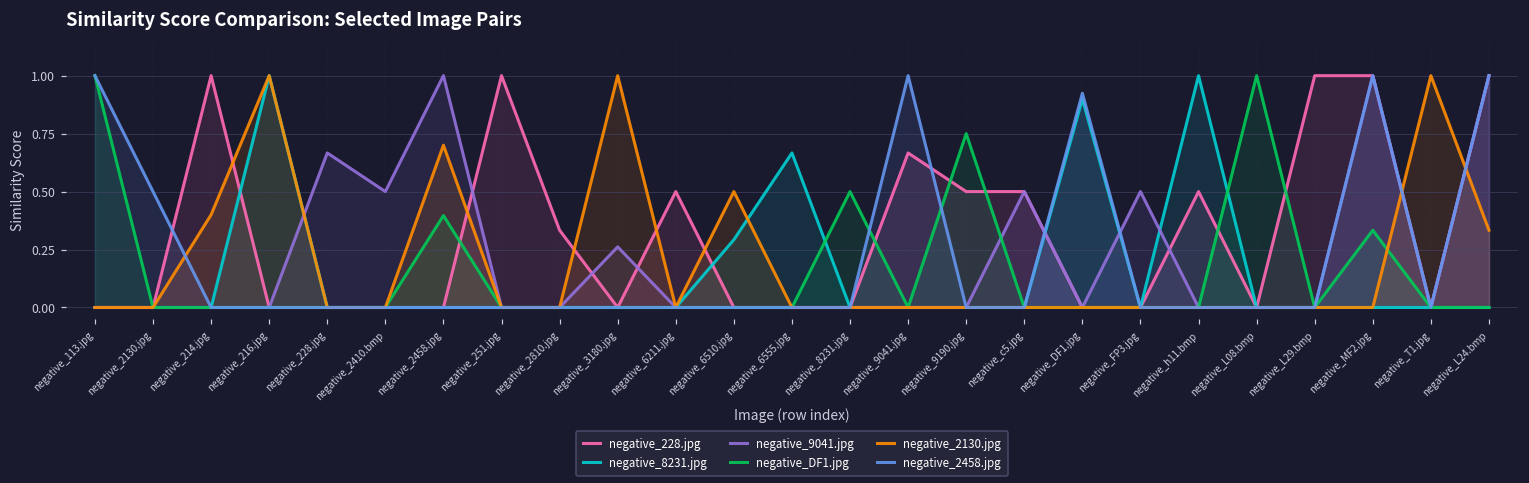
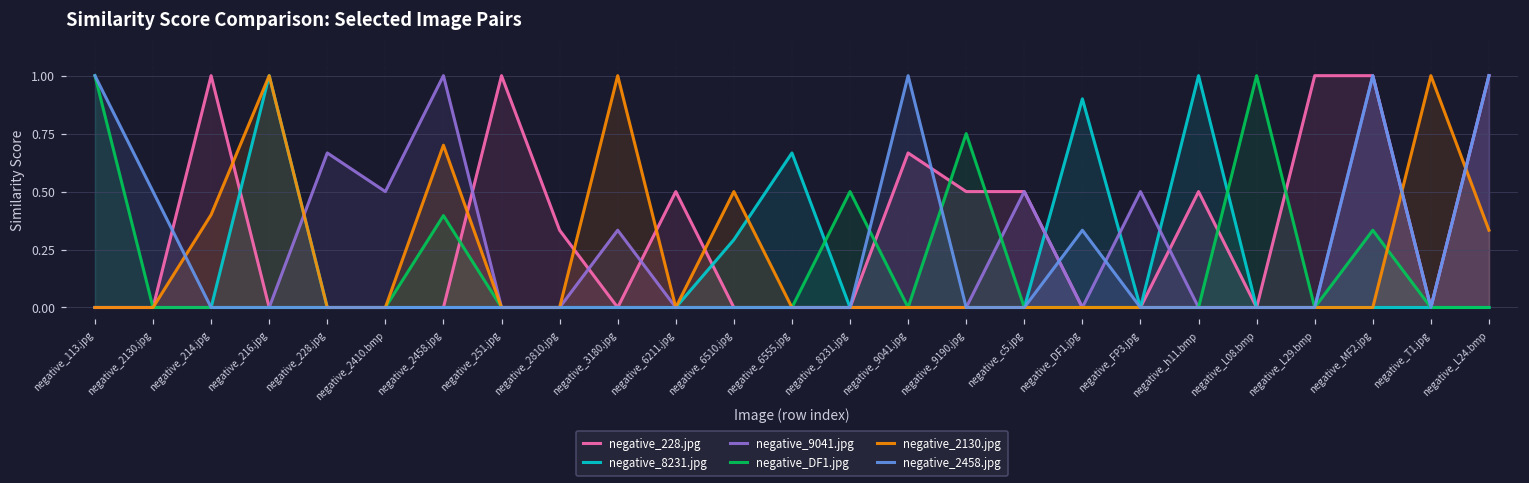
  {
    "negative_228.jpg": {
      "negative_214.jpg": 1.00,
      "negative_251.jpg": 1.00,
      "negative_2810.jpg": 0.33,
      "negative_6211.jpg": 0.50,
      "negative_9041.jpg": 0.67,
      "negative_9190.jpg": 0.50,
      "negative_h11.bmp": 0.50,
      "negative_L29.bmp": 1.00
    },
    "negative_8231.jpg": {
      "negative_6510.jpg": 0.29,
      "negative_6555.jpg": 0.67,
      "negative_DF1.jpg": 0.90,
      "negative_h11.bmp": 1.00
    },
    "negative_9041.jpg": {
      "negative_228.jpg": 0.67,
      "negative_2410.bmp": 0.50,
      "negative_2458.jpg": 1.00,
-     "negative_3180.jpg": 0.26,
+     "negative_3180.jpg": 0.33,
      "negative_FP3.jpg": 0.50
    },
    "negative_DF1.jpg": {
      "negative_2458.jpg": 0.40,
      "negative_8231.jpg": 0.50,
      "negative_9190.jpg": 0.75,
      "negative_L08.bmp": 1.00,
      "negative_MF2.jpg": 0.33
    },
    "negative_2130.jpg": {
      "negative_214.jpg": 0.40,
      "negative_2458.jpg": 0.70,
      "negative_3180.jpg": 1.00,
      "negative_6510.jpg": 0.50,
      "negative_T1.jpg": 1.00,
      "negative_L24.bmp": 0.33
    },
    "negative_2458.jpg": {
      "negative_2130.jpg": 0.50,
      "negative_9041.jpg": 1.00,
-     "negative_DF1.jpg": 0.92
+     "negative_DF1.jpg": 0.33
    }
  }
